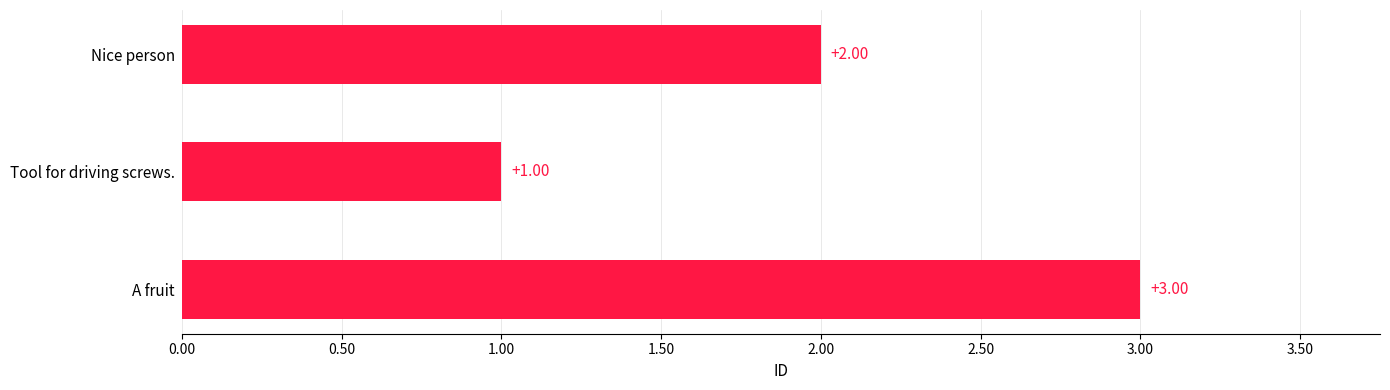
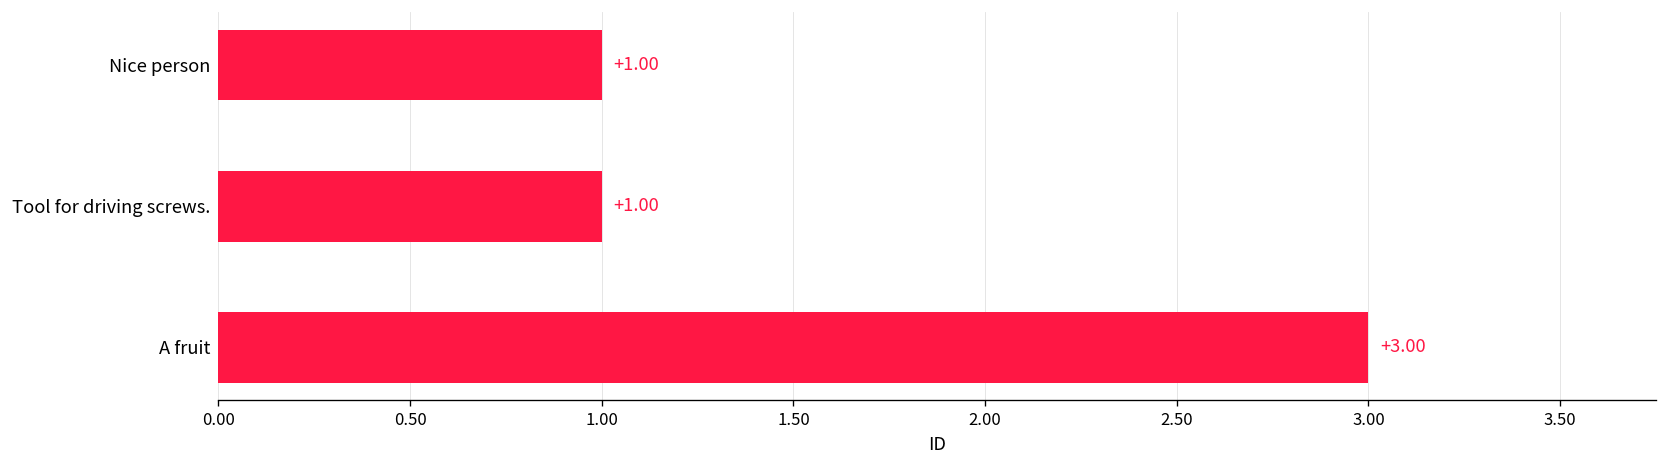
  {
-   "Nice person": "+2.00",
+   "Nice person": "+1.00",
    "Tool for driving screws.": "+1.00",
    "A fruit": "+3.00"
  }
